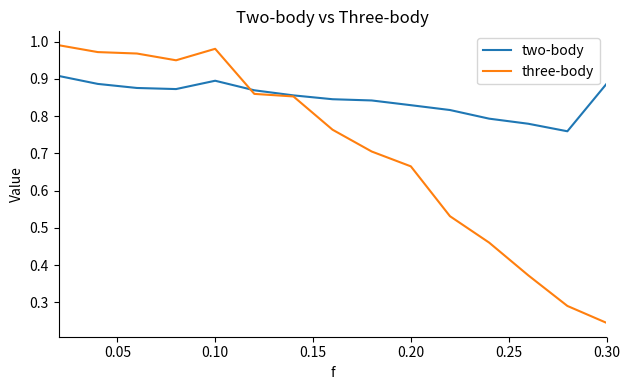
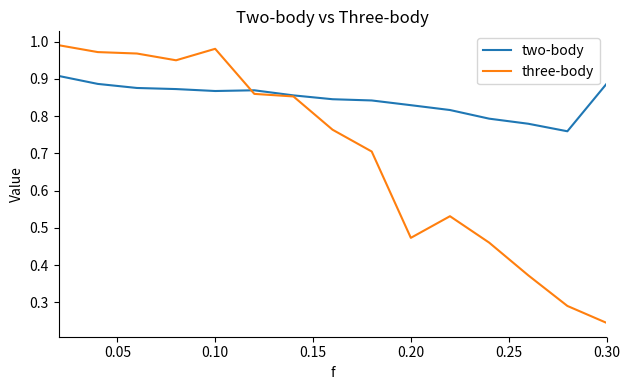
  {
    "two-body": {
-     "0.10": 0.90,
+     "0.10": 0.87,
      "0.20": 0.83,
      "0.30": 0.89
    },
    "three-body": {
      "0.10": 0.98,
-     "0.20": 0.67,
+     "0.20": 0.47,
      "0.30": 0.25
    }
  }
